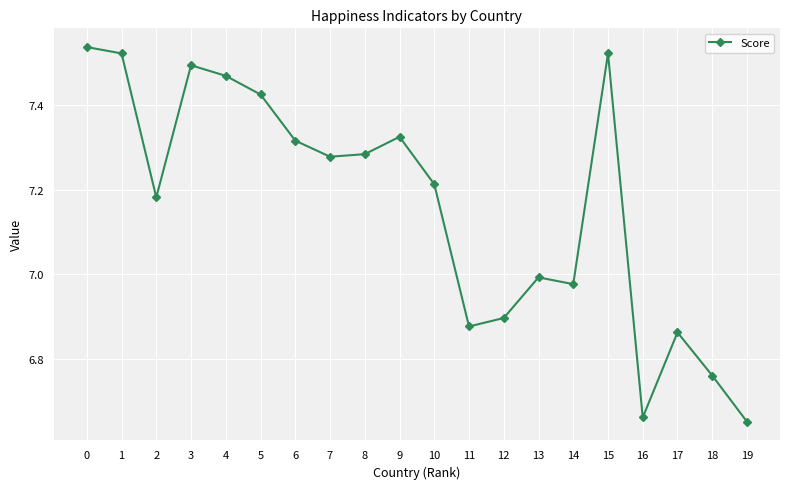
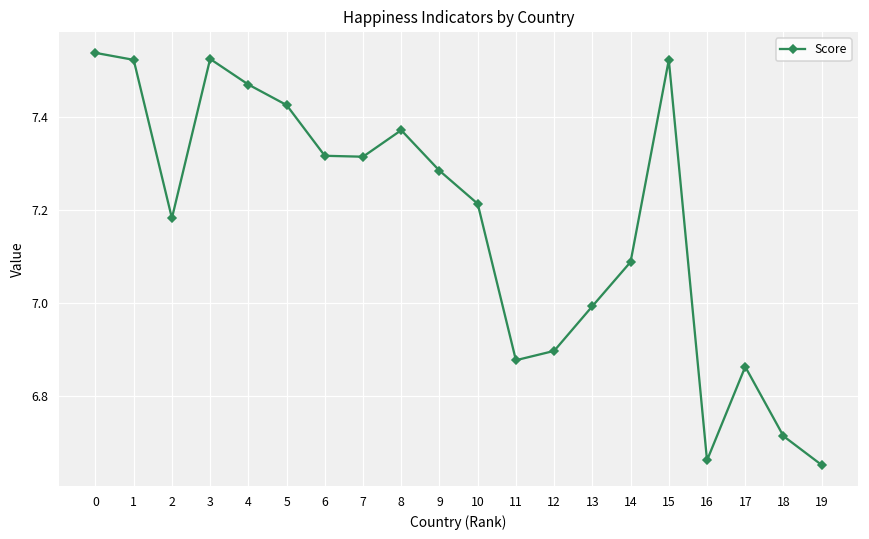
  {
    "0": 7.54,
    "1": 7.52,
    "2": 7.18,
-   "3": 7.49,
+   "3": 7.52,
    "4": 7.47,
    "5": 7.43,
    "6": 7.32,
-   "7": 7.28,
-   "8": 7.28,
-   "9": 7.33,
+   "7": 7.31,
+   "8": 7.37,
+   "9": 7.28,
    "10": 7.21,
    "11": 6.88,
    "12": 6.90,
    "13": 6.99,
-   "14": 6.98,
+   "14": 7.09,
    "15": 7.52,
    "16": 6.66,
    "17": 6.86,
-   "18": 6.76,
+   "18": 6.71,
    "19": 6.65
  }
